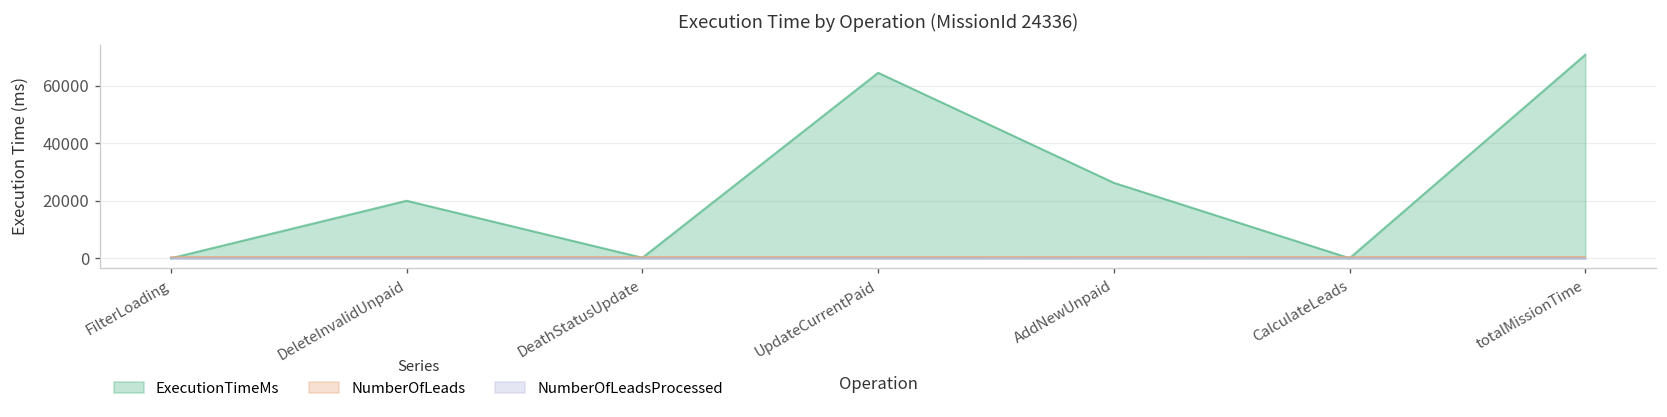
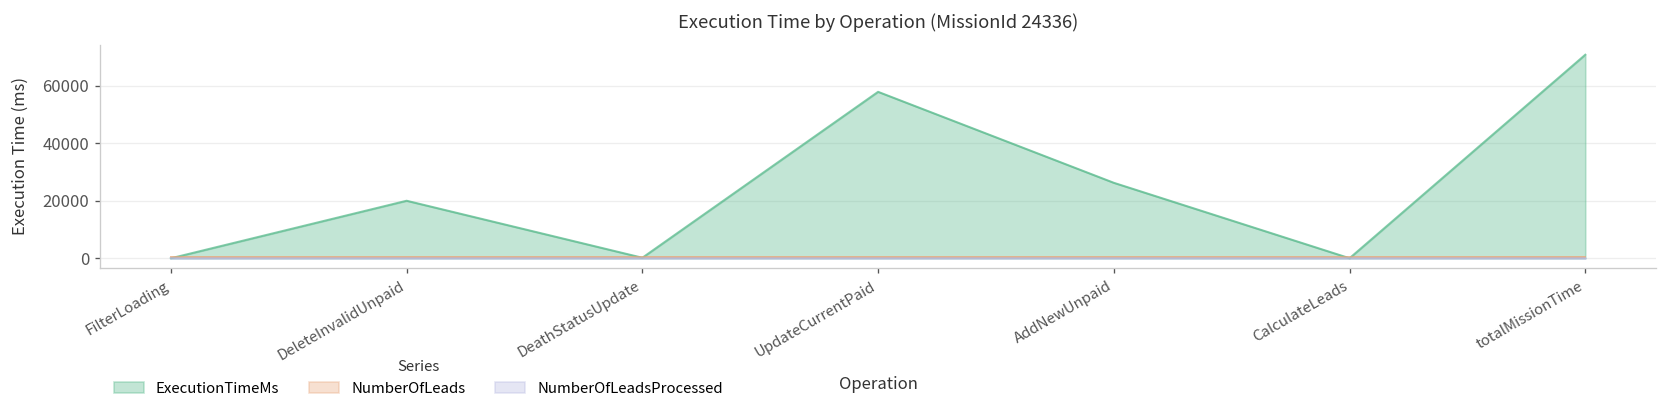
  {
    "ExecutionTimeMs": {
      "DeleteInvalidUnpaid": 20000,
-     "UpdateCurrentPaid": 64000,
+     "UpdateCurrentPaid": 58000,
      "AddNewUnpaid": 26000,
      "totalMissionTime": 71000
    }
  }
